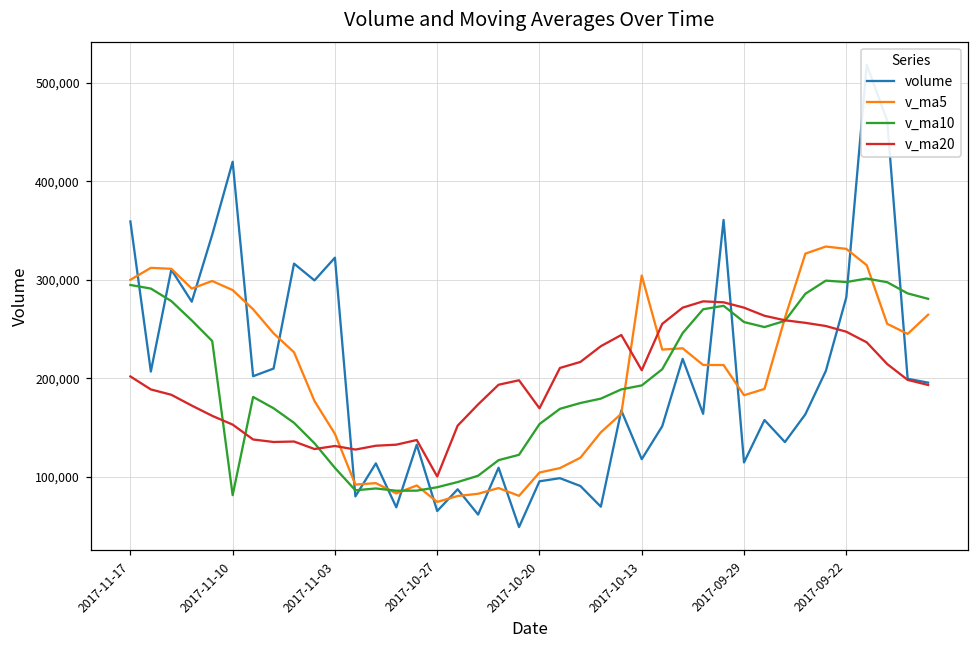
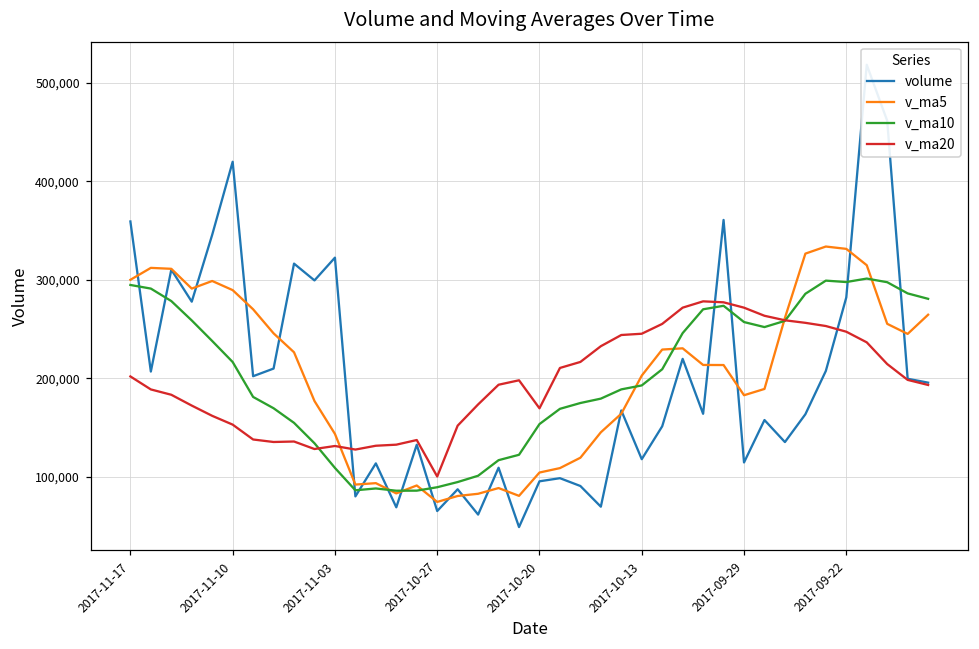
  {
    "volume": {
      "2017-11-17": "360,000",
      "2017-11-10": "420,000",
      "2017-11-03": "320,000",
      "2017-10-27": "60,000",
      "2017-10-20": "100,000",
      "2017-10-13": "120,000",
      "2017-09-29": "110,000",
      "2017-09-22": "280,000"
    },
    "v_ma5": {
      "2017-11-17": "300,000",
      "2017-11-10": "290,000",
      "2017-11-03": "140,000",
      "2017-10-27": "70,000",
      "2017-10-20": "100,000",
-     "2017-10-13": "300,000",
+     "2017-10-13": "200,000",
      "2017-09-29": "180,000",
      "2017-09-22": "330,000"
    },
    "v_ma10": {
      "2017-11-17": "290,000",
-     "2017-11-10": "80,000",
+     "2017-11-10": "220,000",
      "2017-11-03": "110,000",
      "2017-10-27": "90,000",
      "2017-10-20": "150,000",
      "2017-10-13": "190,000",
      "2017-09-29": "260,000",
      "2017-09-22": "300,000"
    },
    "v_ma20": {
      "2017-11-17": "200,000",
      "2017-11-10": "150,000",
      "2017-11-03": "130,000",
      "2017-10-27": "100,000",
      "2017-10-20": "170,000",
-     "2017-10-13": "210,000",
+     "2017-10-13": "250,000",
      "2017-09-29": "270,000",
      "2017-09-22": "250,000"
    }
  }
